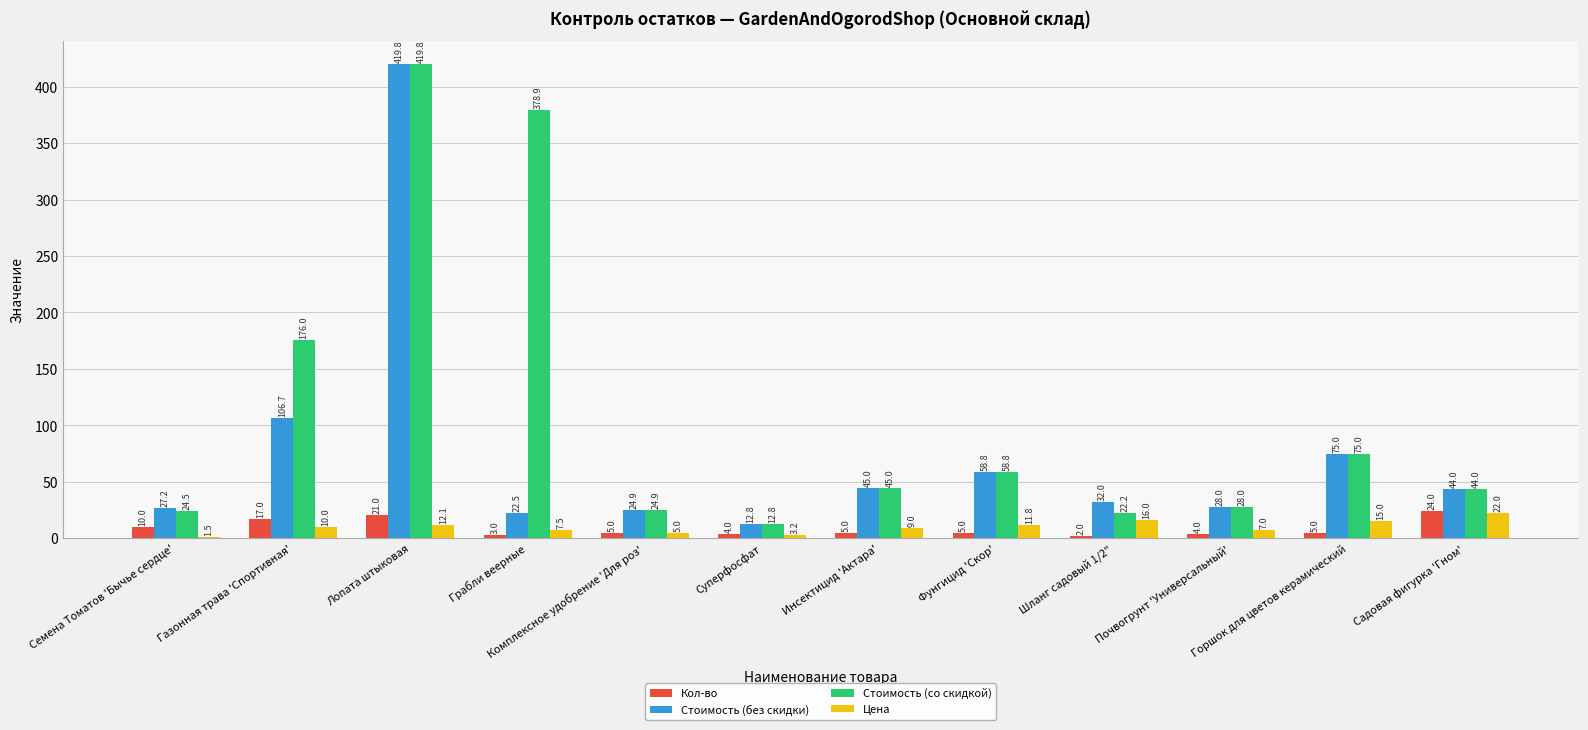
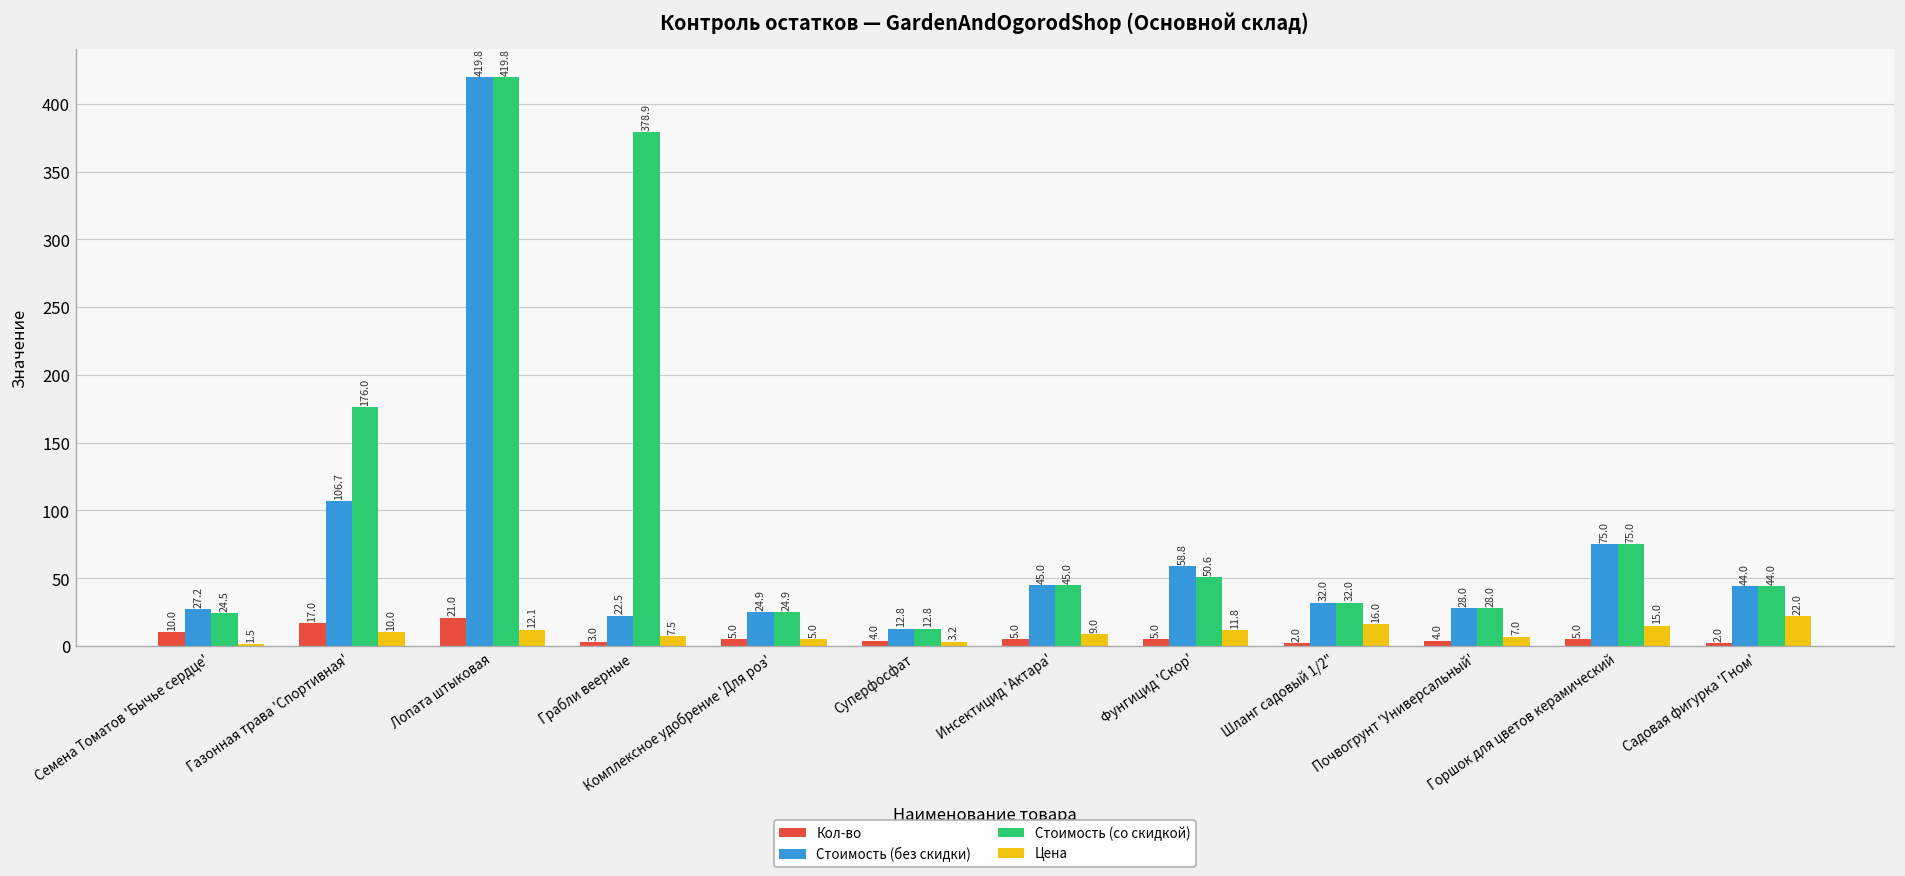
  {
    "Кол-во": {
      "Семена Томатов 'Бычье сердце'": 10.0,
      "Газонная трава 'Спортивная'": 17.0,
      "Лопата штыковая": 21.0,
      "Грабли веерные": 3.0,
      "Комплексное удобрение 'Для роз'": 5.0,
      "Суперфосфат": 4.0,
      "Инсектицид 'Актара'": 5.0,
      "Фунгицид 'Скор'": 5.0,
      "Шланг садовый 1/2\"": 2.0,
      "Почвогрунт 'Универсальный'": 4.0,
      "Горшок для цветов керамический": 5.0,
-     "Садовая фигурка 'Гном'": 24.0
+     "Садовая фигурка 'Гном'": 2.0
    },
    "Стоимость (без скидки)": {
      "Семена Томатов 'Бычье сердце'": 27.2,
      "Газонная трава 'Спортивная'": 106.7,
      "Лопата штыковая": 419.8,
      "Грабли веерные": 22.5,
      "Комплексное удобрение 'Для роз'": 24.9,
      "Суперфосфат": 12.8,
      "Инсектицид 'Актара'": 45.0,
      "Фунгицид 'Скор'": 58.8,
      "Шланг садовый 1/2\"": 32.0,
      "Почвогрунт 'Универсальный'": 28.0,
      "Горшок для цветов керамический": 75.0,
      "Садовая фигурка 'Гном'": 44.0
    },
    "Стоимость (со скидкой)": {
      "Семена Томатов 'Бычье сердце'": 24.5,
      "Газонная трава 'Спортивная'": 176.0,
      "Лопата штыковая": 419.8,
      "Грабли веерные": 378.9,
      "Комплексное удобрение 'Для роз'": 24.9,
      "Суперфосфат": 12.8,
      "Инсектицид 'Актара'": 45.0,
-     "Фунгицид 'Скор'": 58.8,
-     "Шланг садовый 1/2\"": 22.2,
+     "Фунгицид 'Скор'": 50.6,
+     "Шланг садовый 1/2\"": 32.0,
      "Почвогрунт 'Универсальный'": 28.0,
      "Горшок для цветов керамический": 75.0,
      "Садовая фигурка 'Гном'": 44.0
    },
    "Цена": {
      "Семена Томатов 'Бычье сердце'": 1.5,
      "Газонная трава 'Спортивная'": 10.0,
      "Лопата штыковая": 12.1,
      "Грабли веерные": 7.5,
      "Комплексное удобрение 'Для роз'": 5.0,
      "Суперфосфат": 3.2,
      "Инсектицид 'Актара'": 9.0,
      "Фунгицид 'Скор'": 11.8,
      "Шланг садовый 1/2\"": 16.0,
      "Почвогрунт 'Универсальный'": 7.0,
      "Горшок для цветов керамический": 15.0,
      "Садовая фигурка 'Гном'": 22.0
    }
  }
